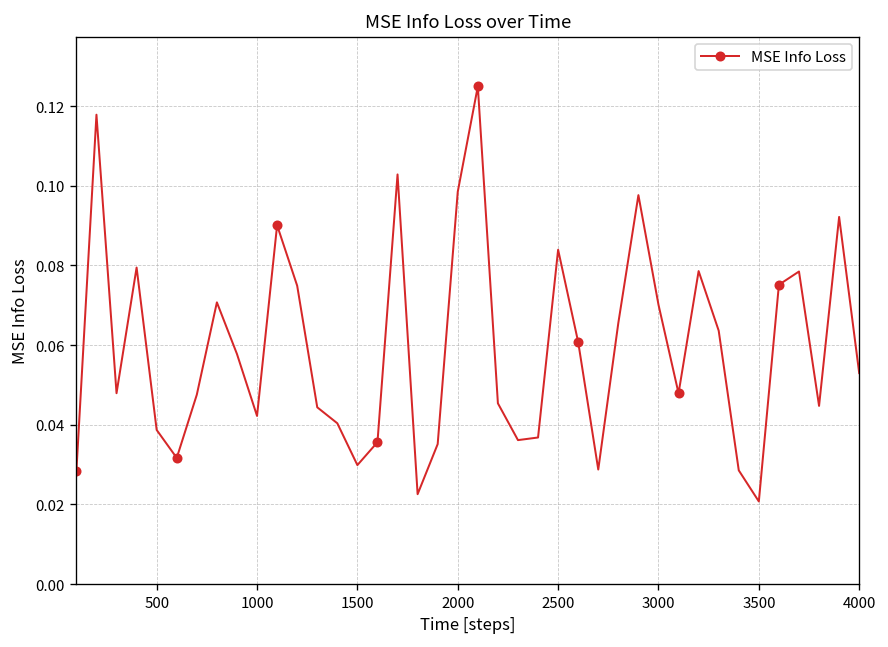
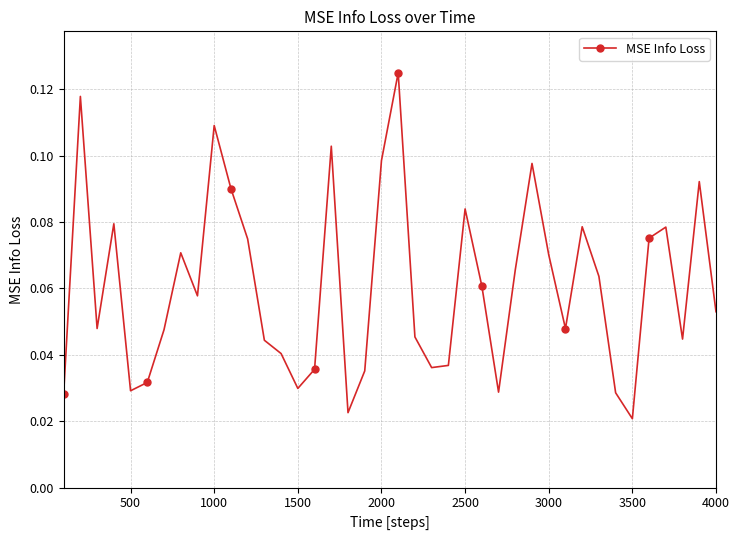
  {
-   "500": 0.039,
-   "1000": 0.042,
+   "500": 0.029,
+   "1000": 0.109,
    "1500": 0.030,
    "2000": 0.099,
    "2500": 0.084,
    "3000": 0.070,
    "3500": 0.021,
    "4000": 0.053
  }
